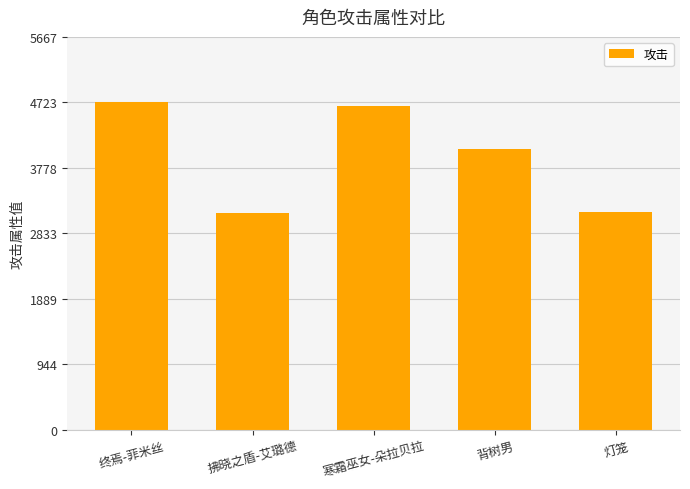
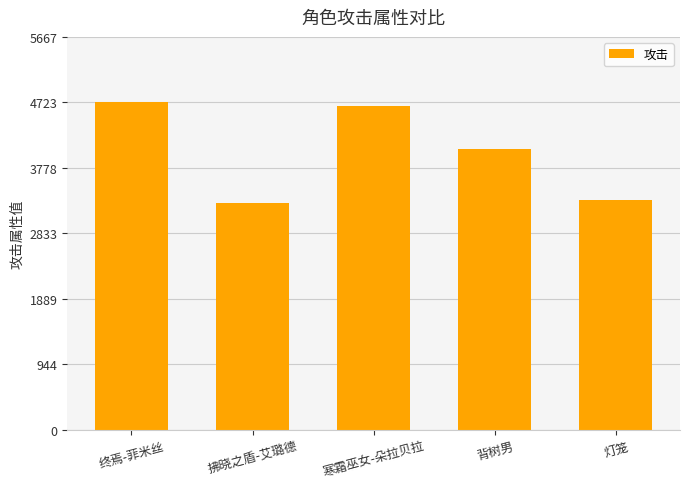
  {
    "终焉-菲米丝": 4700,
-   "拂晓之盾-艾璐德": 3100,
+   "拂晓之盾-艾璐德": 3300,
    "寒霜巫女-朵拉贝拉": 4700,
    "背树男": 4000,
-   "灯笼": 3100
+   "灯笼": 3300
  }
